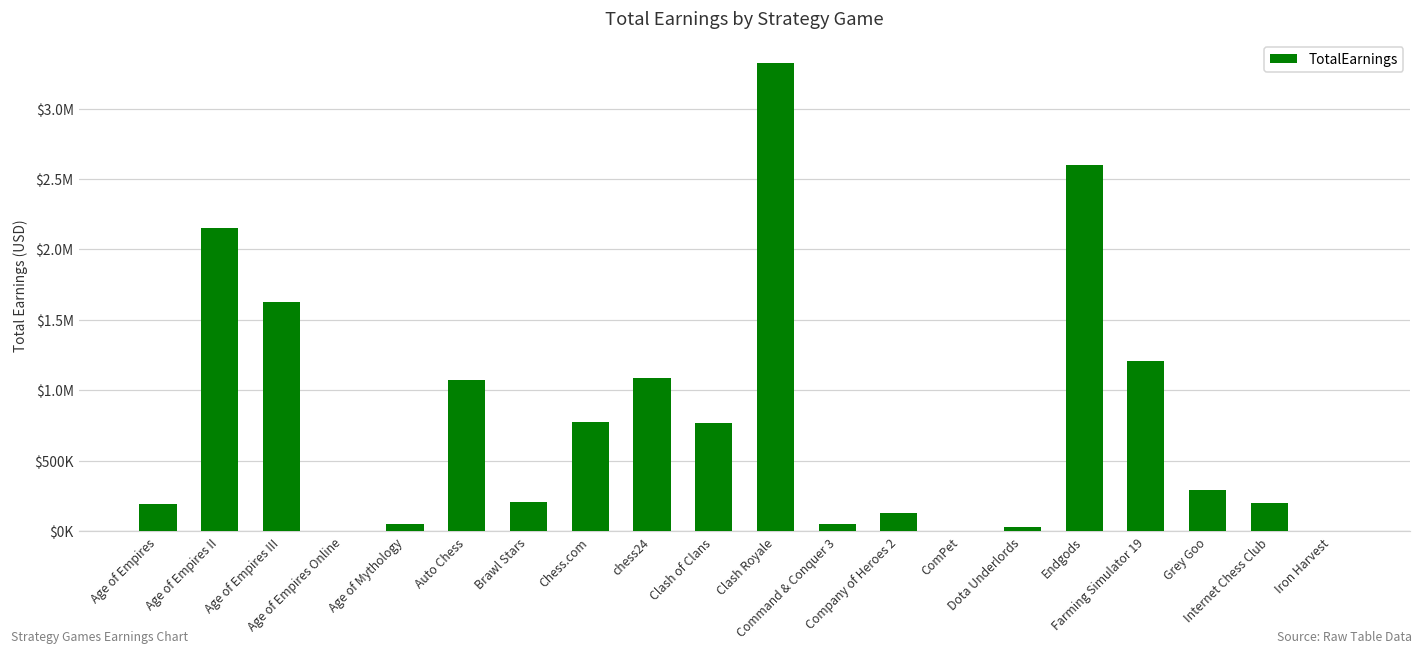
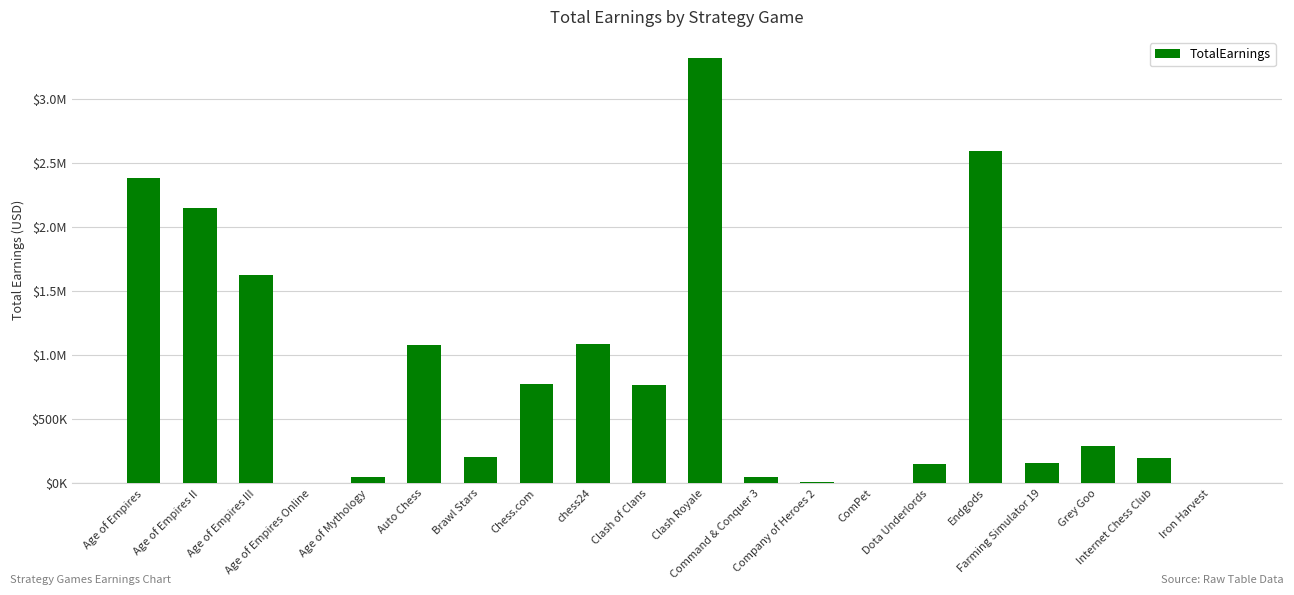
  {
-   "Age of Empires": "$190000",
+   "Age of Empires": "$2380000",
    "Age of Empires II": "$2150000",
    "Age of Empires III": "$1630000",
    "Age of Mythology": "$50000",
    "Auto Chess": "$1080000",
    "Brawl Stars": "$200000",
    "Chess.com": "$770000",
    "chess24": "$1080000",
    "Clash of Clans": "$770000",
    "Clash Royale": "$3320000",
    "Command & Conquer 3": "$50000",
-   "Company of Heroes 2": "$130000",
-   "Dota Underlords": "$30000",
+   "Company of Heroes 2": "$10000",
+   "Dota Underlords": "$150000",
    "Endgods": "$2600000",
-   "Farming Simulator 19": "$1210000",
+   "Farming Simulator 19": "$160000",
    "Grey Goo": "$290000",
    "Internet Chess Club": "$200000",
    "Iron Harvest": "$0"
  }
